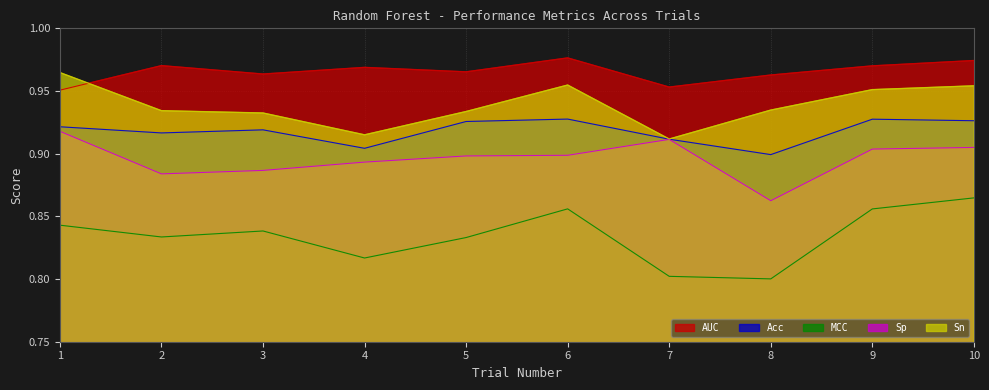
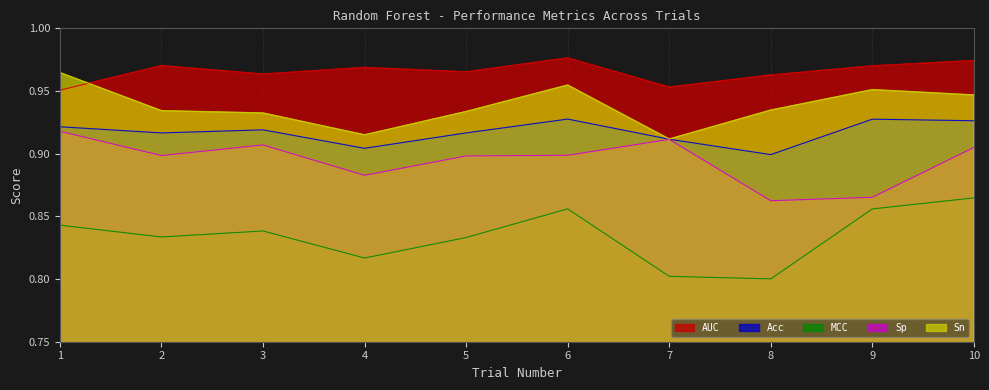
  {
    "AUC": {
      "1": 0.951,
      "2": 0.970,
      "3": 0.964,
      "4": 0.969,
      "5": 0.965,
      "6": 0.976,
      "7": 0.953,
      "8": 0.963,
      "9": 0.970,
      "10": 0.974
    },
    "Acc": {
      "1": 0.921,
      "2": 0.917,
      "3": 0.919,
      "4": 0.904,
-     "5": 0.926,
+     "5": 0.917,
      "6": 0.928,
      "8": 0.899,
      "9": 0.928,
      "10": 0.926
    },
    "MCC": {
      "1": 0.843,
      "2": 0.834,
      "3": 0.838,
      "4": 0.817,
      "5": 0.833,
      "6": 0.856,
      "7": 0.802,
      "8": 0.800,
      "9": 0.856,
      "10": 0.865
    },
    "Sp": {
      "1": 0.918,
-     "2": 0.884,
-     "3": 0.887,
-     "4": 0.893,
+     "2": 0.899,
+     "3": 0.907,
+     "4": 0.883,
      "5": 0.898,
      "6": 0.899,
      "8": 0.863,
-     "9": 0.904,
+     "9": 0.865,
      "10": 0.905
    },
    "Sn": {
      "1": 0.965,
      "2": 0.934,
      "3": 0.932,
      "4": 0.915,
      "5": 0.934,
      "6": 0.955,
      "8": 0.935,
      "9": 0.951,
-     "10": 0.954
+     "10": 0.947
    }
  }
